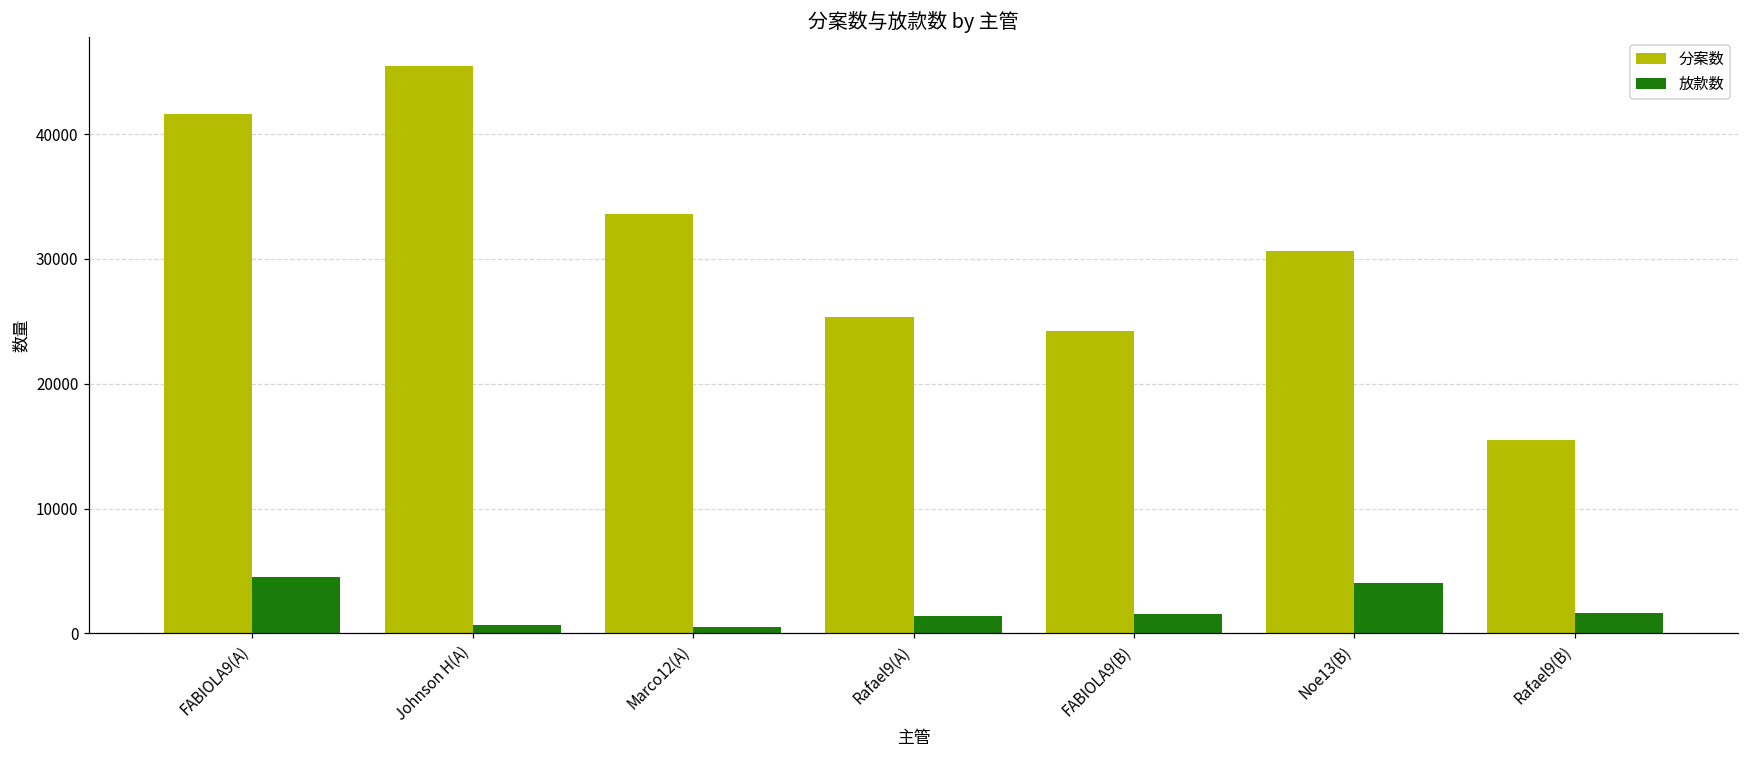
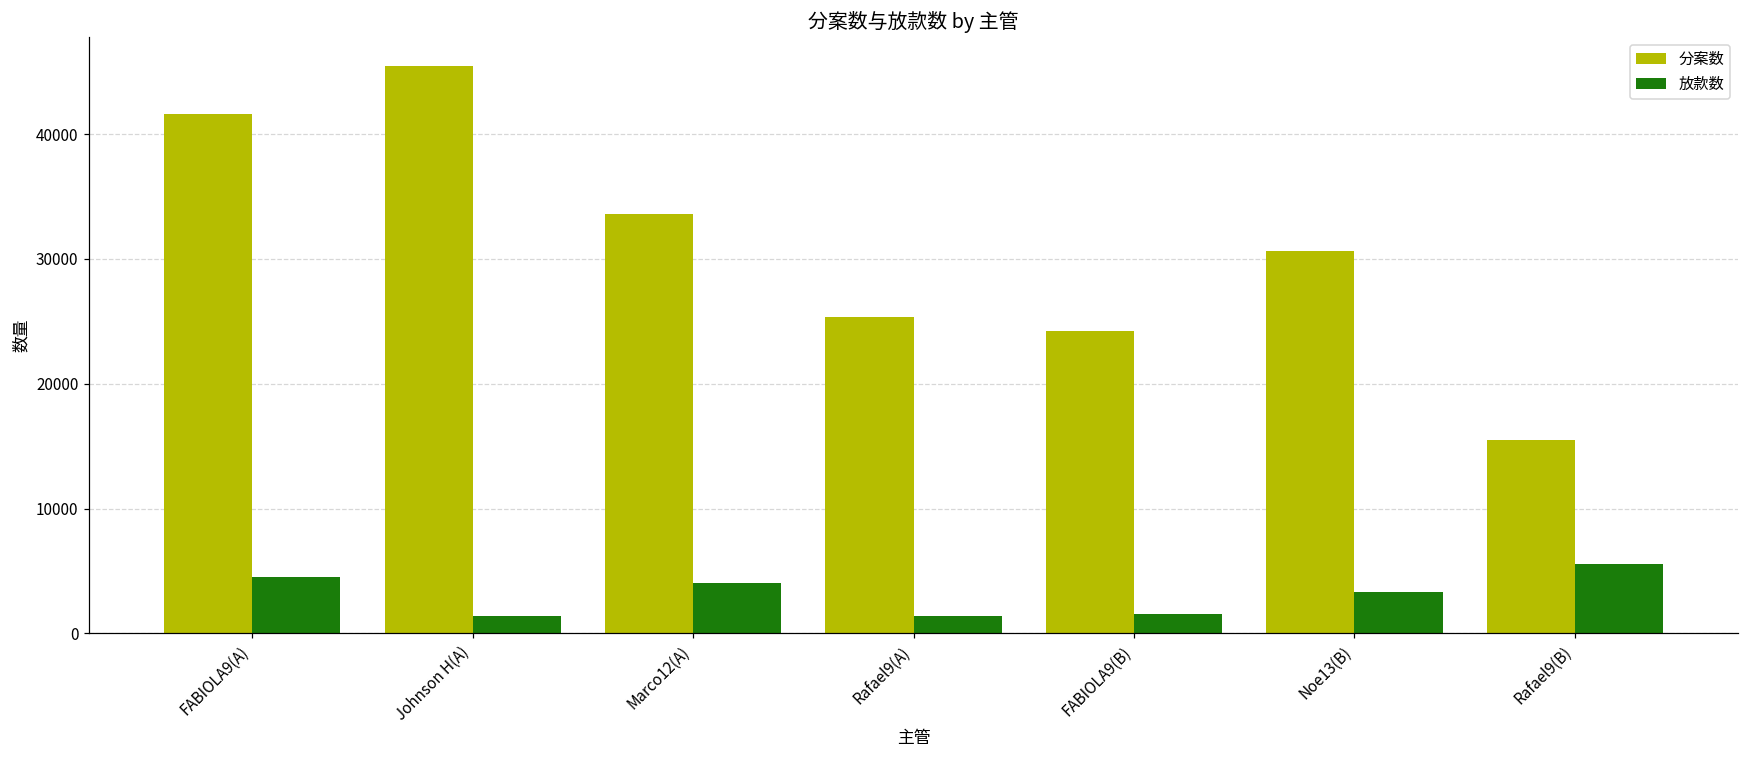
  {
    "分案数": {
      "FABIOLA9(A)": 41600,
      "Johnson H(A)": 45500,
      "Marco12(A)": 33600,
      "Rafael9(A)": 25400,
      "FABIOLA9(B)": 24200,
      "Noe13(B)": 30600,
      "Rafael9(B)": 15500
    },
    "放款数": {
      "FABIOLA9(A)": 4500,
-     "Johnson H(A)": 600,
-     "Marco12(A)": 500,
+     "Johnson H(A)": 1400,
+     "Marco12(A)": 4000,
      "Rafael9(A)": 1400,
      "FABIOLA9(B)": 1600,
-     "Noe13(B)": 4000,
-     "Rafael9(B)": 1600
+     "Noe13(B)": 3300,
+     "Rafael9(B)": 5500
    }
  }
